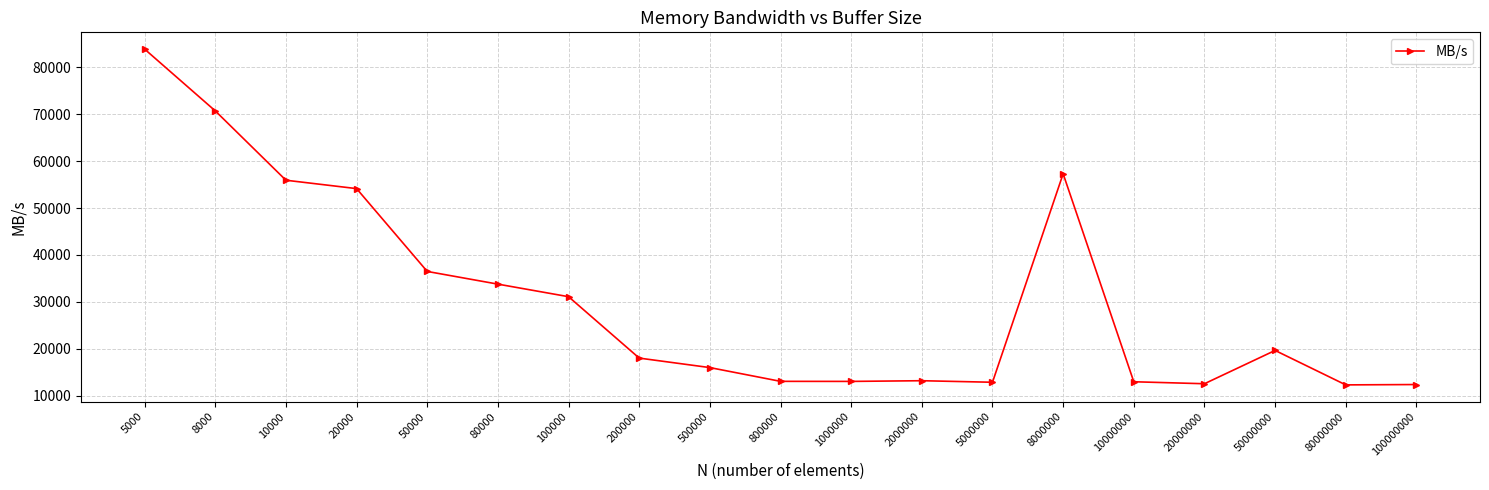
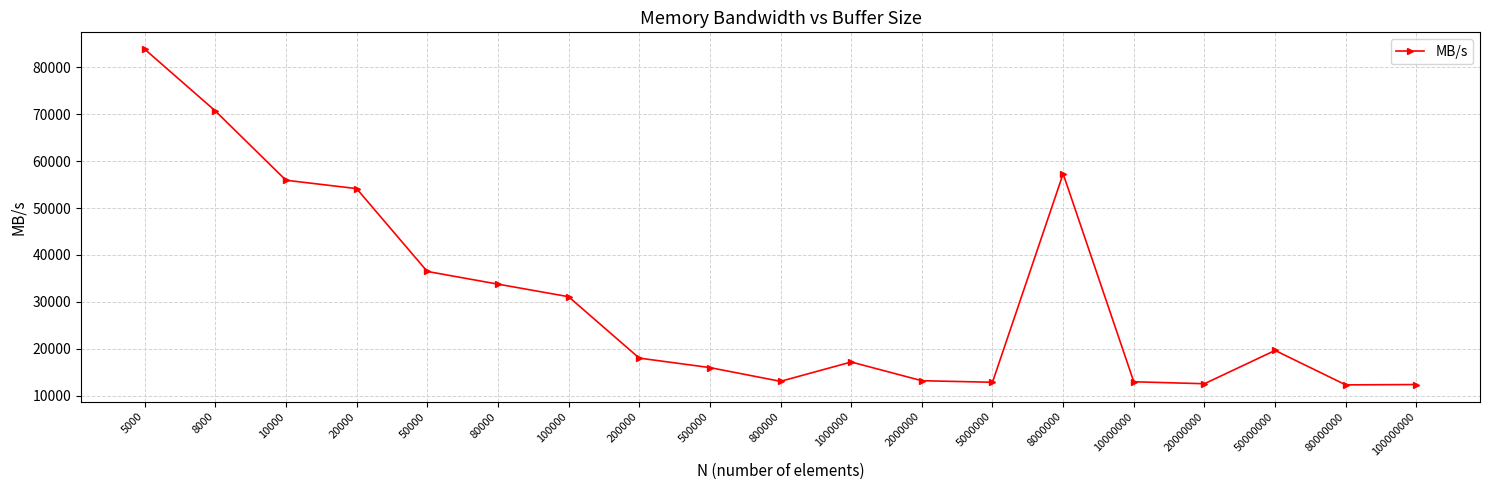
  {
    "5000": 84000,
    "8000": 71000,
    "10000": 56000,
    "20000": 54000,
    "50000": 36000,
    "80000": 34000,
    "100000": 31000,
    "200000": 18000,
    "500000": 16000,
    "800000": 13000,
-   "1000000": 13000,
+   "1000000": 17000,
    "2000000": 13000,
    "5000000": 13000,
    "8000000": 57000,
    "10000000": 13000,
    "20000000": 13000,
    "50000000": 20000,
    "80000000": 12000,
    "100000000": 12000
  }
